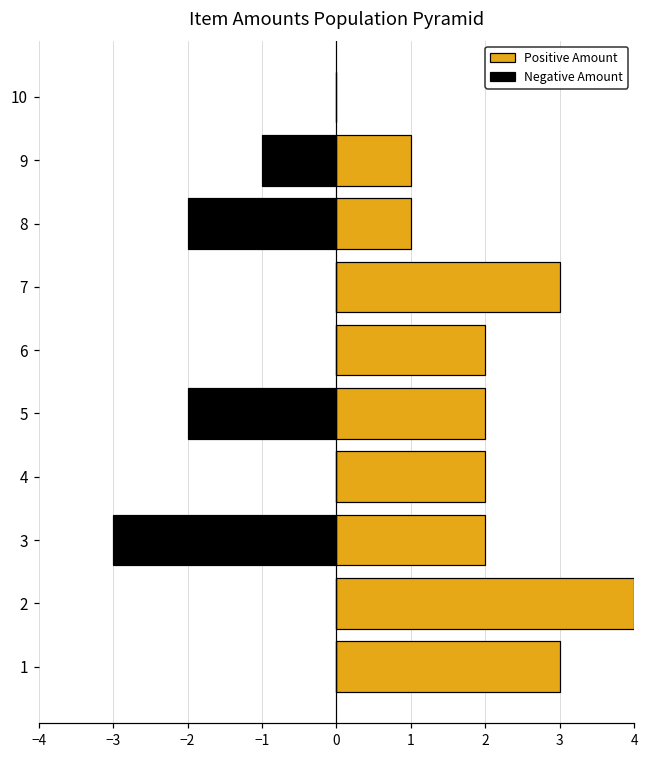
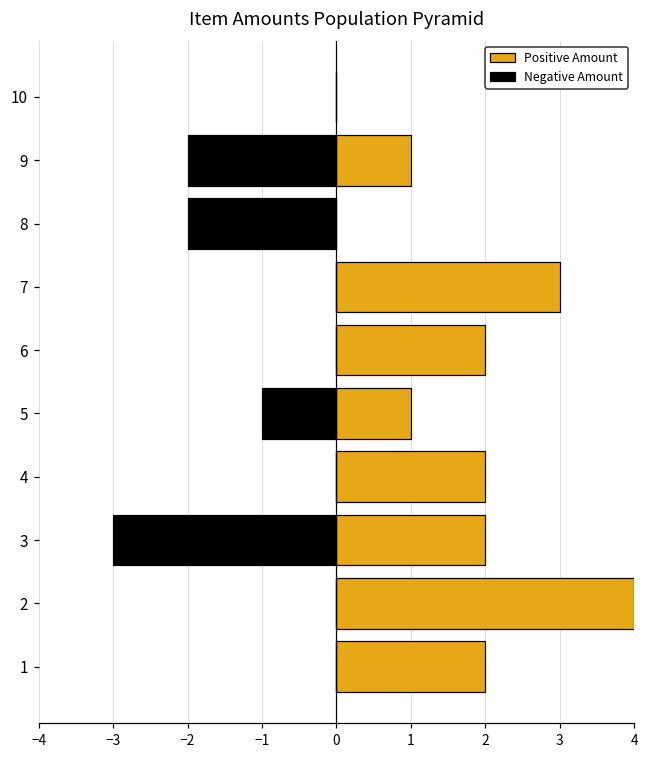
  {
    "Positive Amount": {
      "10": 0,
      "9": 1,
-     "8": 1,
+     "8": 0,
      "7": 3,
      "6": 2,
-     "5": 2,
+     "5": 1,
      "4": 2,
      "3": 2,
      "2": 4,
-     "1": 3
+     "1": 2
    },
    "Negative Amount": {
      "10": 0,
-     "9": -1,
+     "9": -2,
      "8": -2,
      "7": 0,
      "6": 0,
-     "5": -2,
+     "5": -1,
      "4": 0,
      "3": -3,
      "2": 0,
      "1": 0
    }
  }
